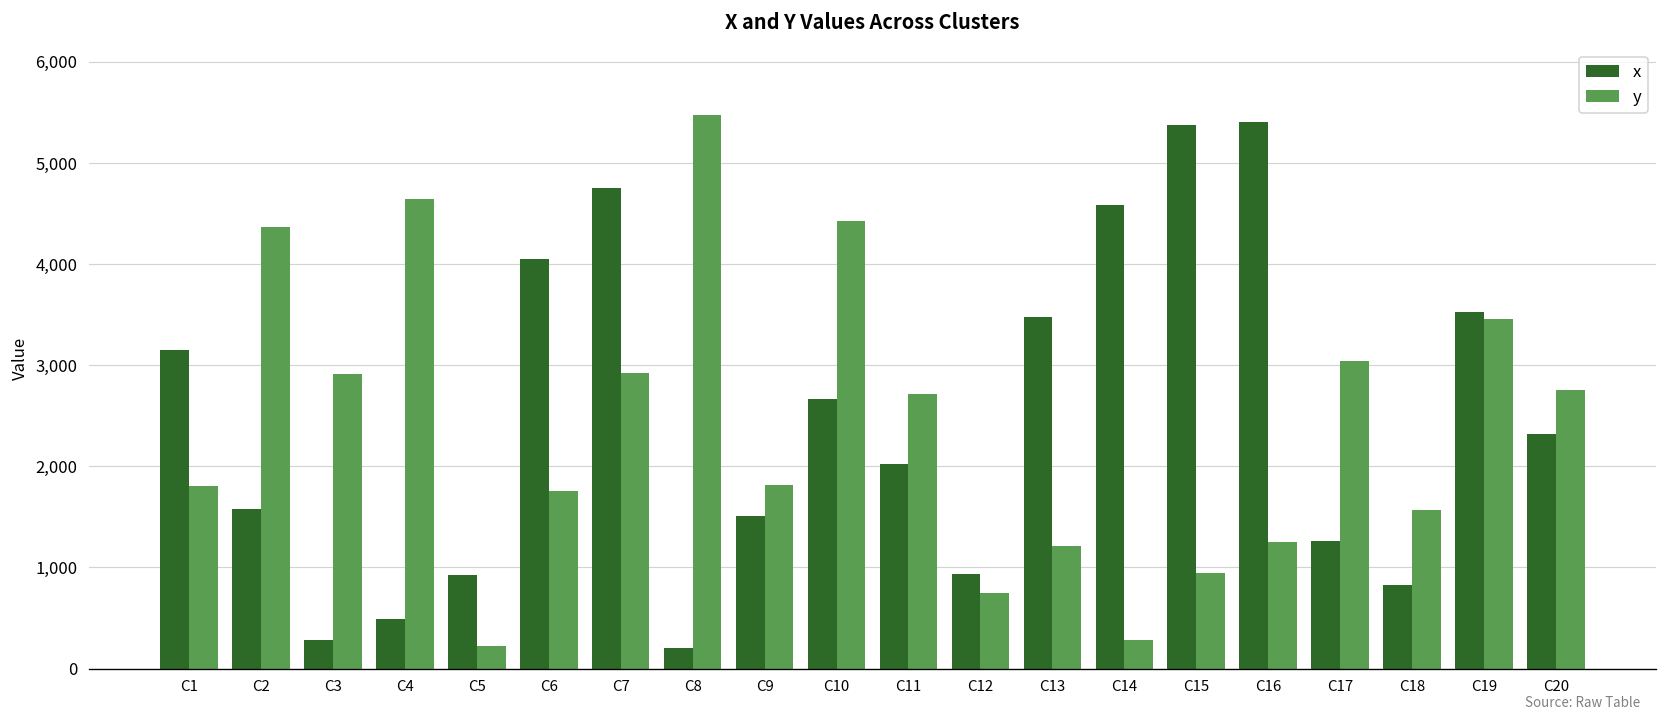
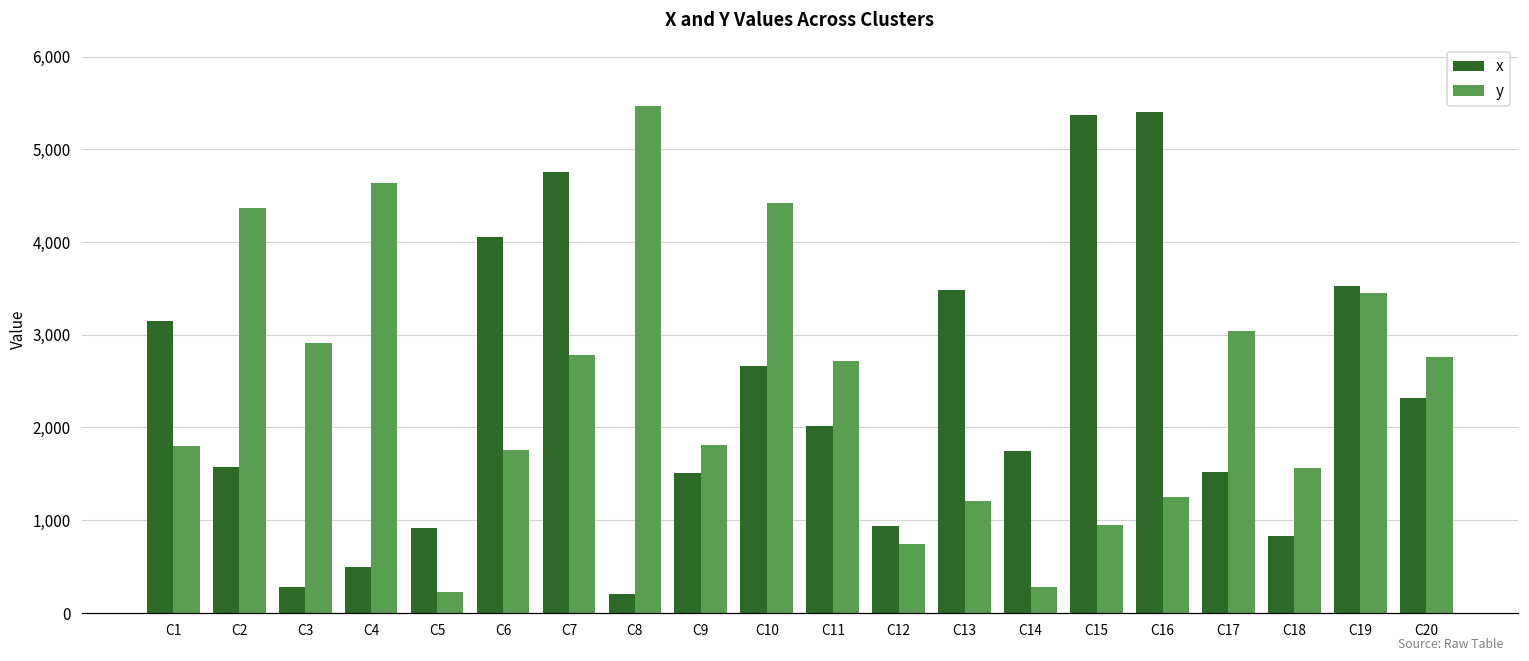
  {
    "x": {
      "C1": "3,100",
      "C2": "1,600",
      "C3": "300",
      "C4": "500",
      "C5": "900",
      "C6": "4,100",
      "C7": "4,800",
      "C8": "200",
      "C9": "1,500",
      "C10": "2,700",
      "C11": "2,000",
      "C12": "900",
      "C13": "3,500",
-     "C14": "4,600",
+     "C14": "1,700",
      "C15": "5,400",
      "C16": "5,400",
-     "C17": "1,300",
+     "C17": "1,500",
      "C18": "800",
      "C19": "3,500",
      "C20": "2,300"
    },
    "y": {
      "C1": "1,800",
      "C2": "4,400",
      "C3": "2,900",
      "C4": "4,600",
      "C5": "200",
      "C6": "1,800",
-     "C7": "2,900",
+     "C7": "2,800",
      "C8": "5,500",
      "C9": "1,800",
      "C10": "4,400",
      "C11": "2,700",
      "C12": "700",
      "C13": "1,200",
      "C14": "300",
      "C15": "900",
      "C16": "1,300",
      "C17": "3,000",
      "C18": "1,600",
      "C19": "3,500",
      "C20": "2,800"
    }
  }
